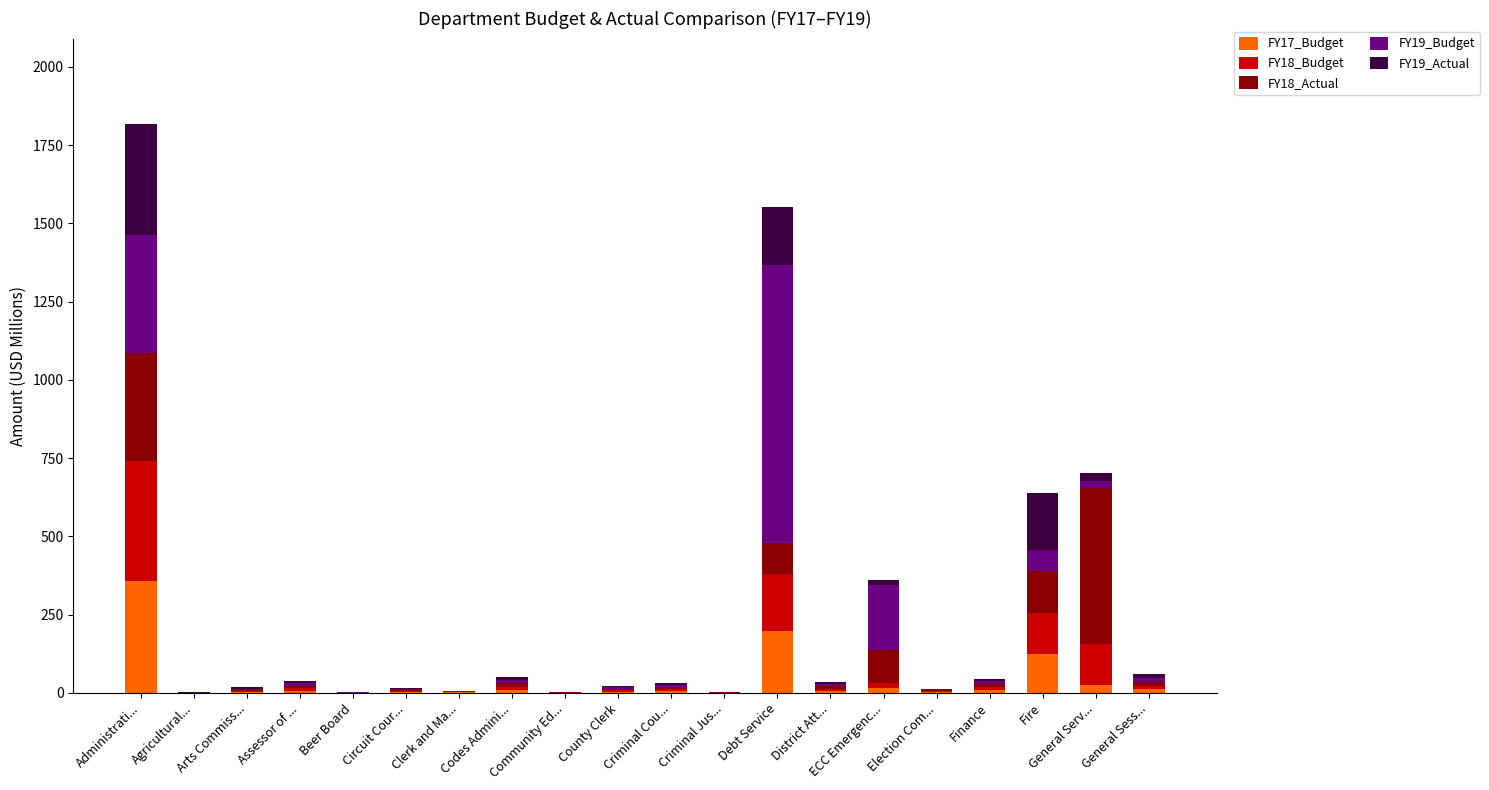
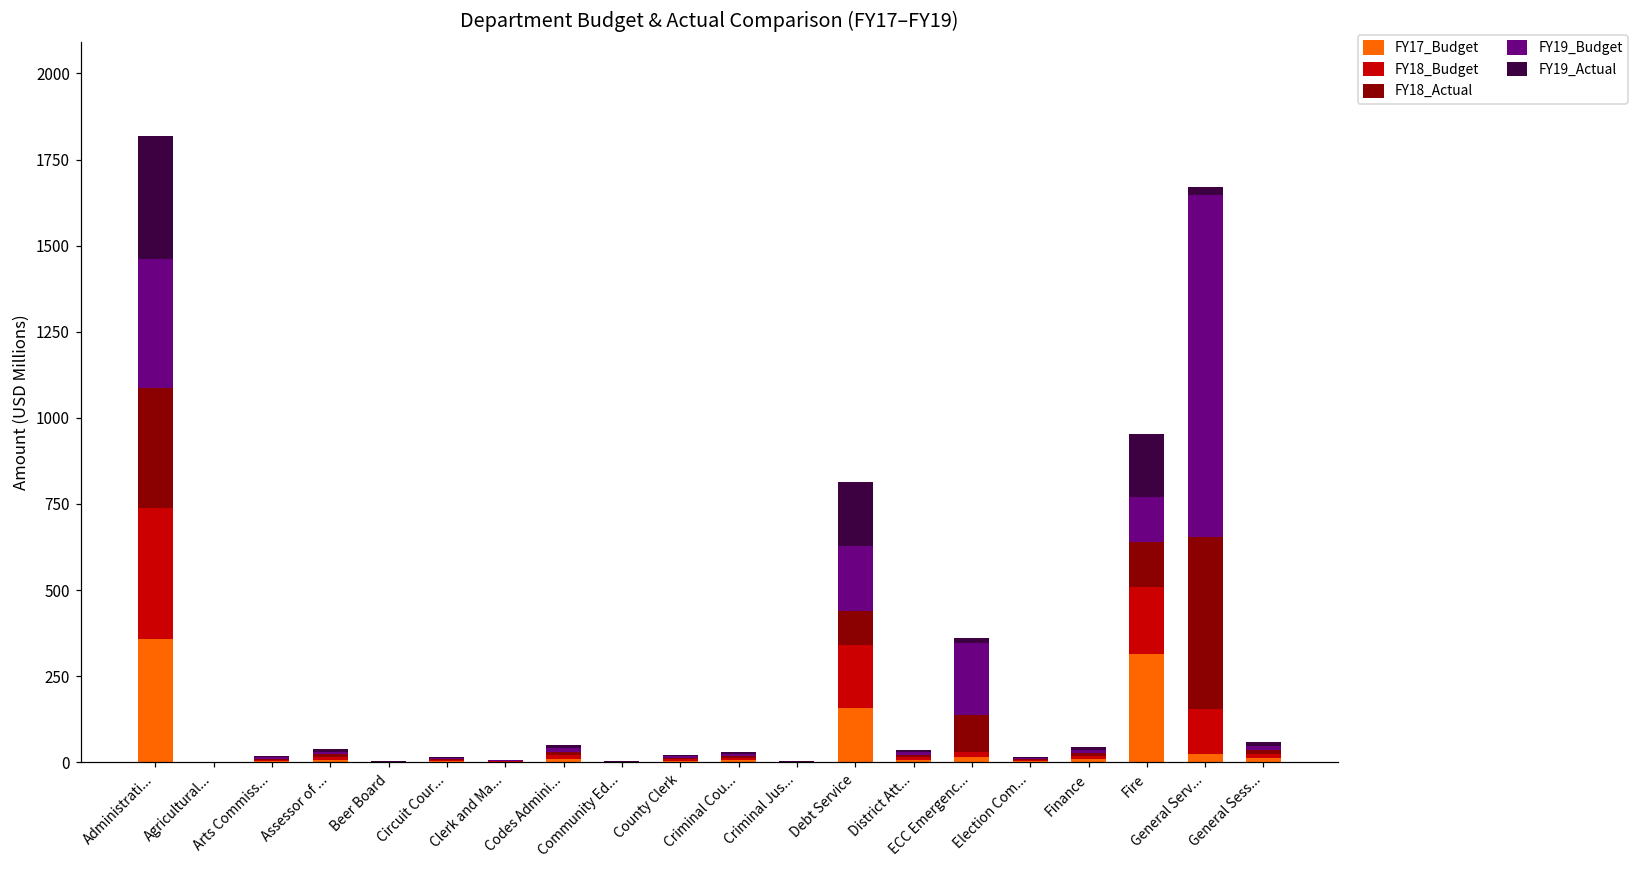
  {
    "FY17_Budget": {
      "Administrati...": 360,
      "Codes Admini...": 10,
-     "Debt Service": 200,
+     "Debt Service": 160,
      "ECC Emergenc...": 10,
      "Finance": 10,
-     "Fire": 120,
+     "Fire": 320,
      "General Serv...": 20,
      "General Sess...": 10
    },
    "FY18_Budget": {
      "Administrati...": 380,
      "Codes Admini...": 10,
      "Debt Service": 180,
      "ECC Emergenc...": 20,
      "Finance": 10,
-     "Fire": 130,
+     "Fire": 190,
      "General Serv...": 130,
      "General Sess...": 10
    },
    "FY18_Actual": {
      "Administrati...": 350,
      "Codes Admini...": 10,
      "Debt Service": 100,
      "ECC Emergenc...": 110,
      "Finance": 10,
      "Fire": 130,
      "General Serv...": 500,
      "General Sess...": 10
    },
    "FY19_Budget": {
      "Administrati...": 380,
      "Codes Admini...": 10,
-     "Debt Service": 890,
+     "Debt Service": 190,
      "ECC Emergenc...": 210,
      "Finance": 10,
-     "Fire": 70,
-     "General Serv...": 20,
+     "Fire": 130,
+     "General Serv...": 990,
      "General Sess...": 10
    },
    "FY19_Actual": {
      "Administrati...": 360,
      "Codes Admini...": 10,
      "Debt Service": 180,
      "ECC Emergenc...": 10,
      "Finance": 10,
      "Fire": 180,
      "General Serv...": 20,
      "General Sess...": 10
    }
  }
